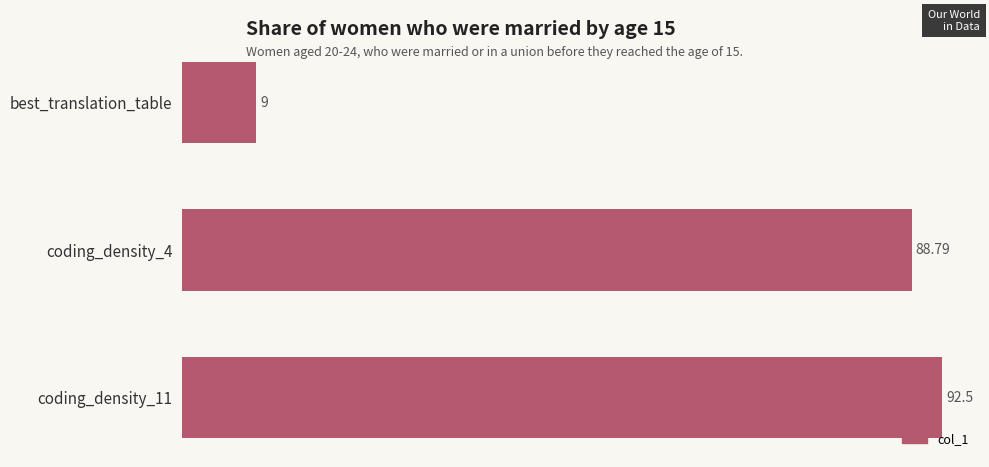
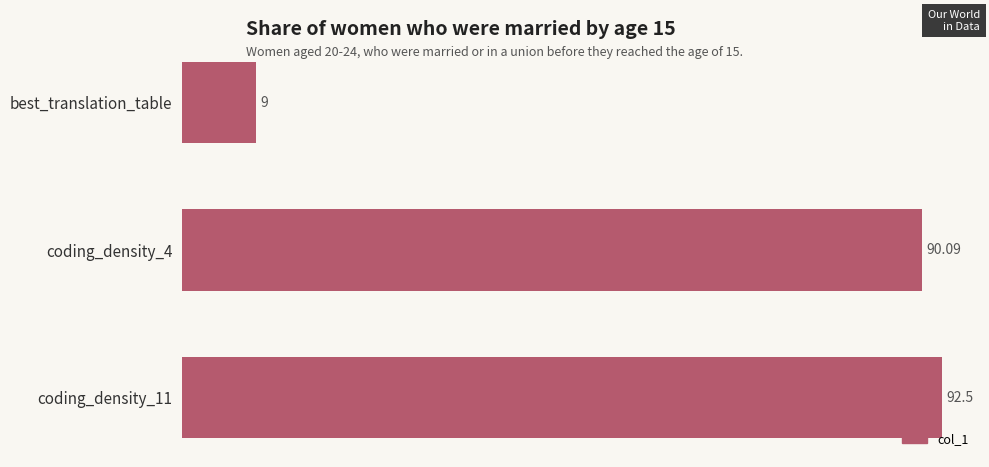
  {
    "best_translation_table": 9,
-   "coding_density_4": 88.79,
+   "coding_density_4": 90.09,
    "coding_density_11": 92.5
  }
